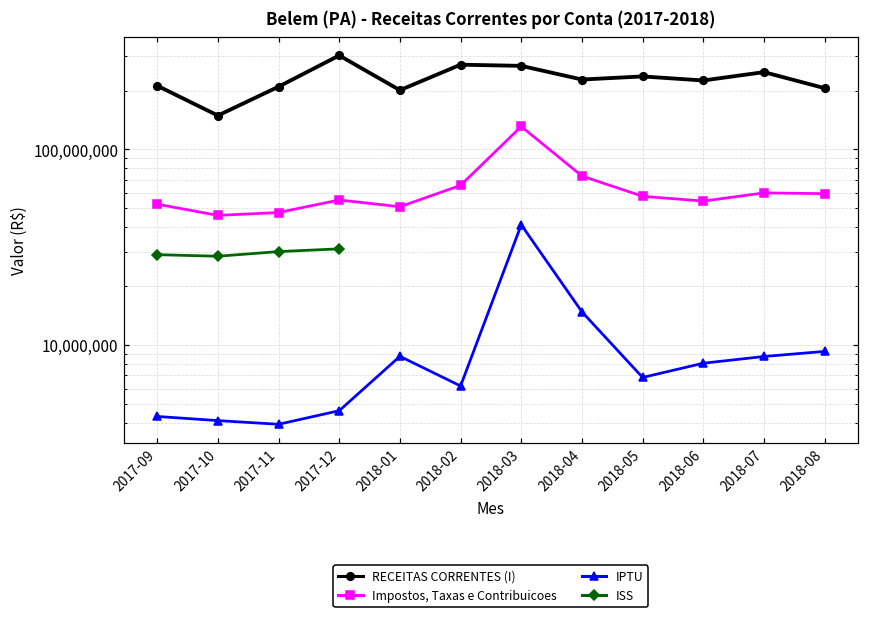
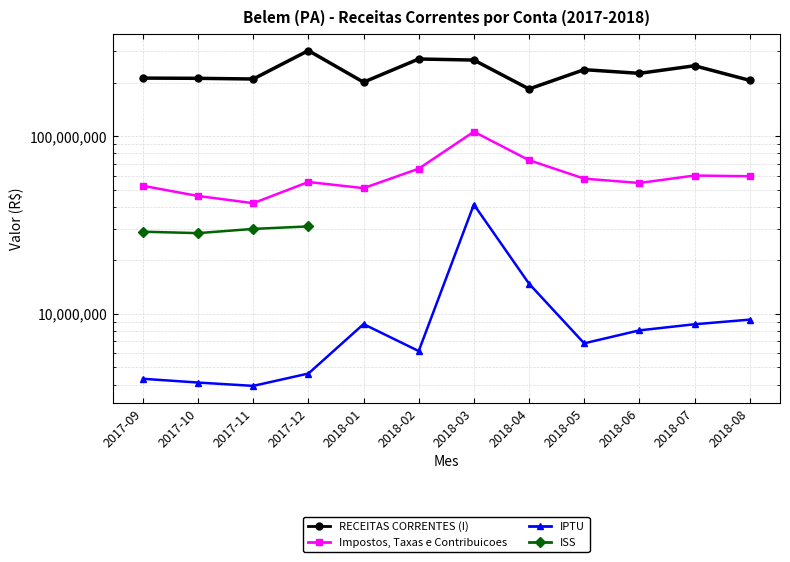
  {
    "RECEITAS CORRENTES (I)": {
      "2017-09": "210,000,000",
-     "2017-10": "150,000,000",
+     "2017-10": "210,000,000",
      "2017-11": "210,000,000",
      "2017-12": "300,000,000",
      "2018-01": "200,000,000",
      "2018-02": "270,000,000",
      "2018-03": "270,000,000",
-     "2018-04": "230,000,000",
+     "2018-04": "180,000,000",
      "2018-05": "240,000,000",
      "2018-06": "230,000,000",
      "2018-07": "250,000,000",
      "2018-08": "210,000,000"
    },
    "Impostos, Taxas e Contribuicoes": {
      "2017-09": "53,000,000",
      "2017-10": "46,000,000",
-     "2017-11": "48,000,000",
+     "2017-11": "42,000,000",
      "2017-12": "55,000,000",
      "2018-01": "51,000,000",
      "2018-02": "66,000,000",
-     "2018-03": "130,000,000",
+     "2018-03": "110,000,000",
      "2018-04": "73,000,000",
      "2018-05": "58,000,000",
      "2018-06": "54,000,000",
      "2018-07": "60,000,000",
      "2018-08": "59,000,000"
    },
    "IPTU": {
      "2017-09": "4,300,000",
      "2017-10": "4,100,000",
      "2017-11": "3,900,000",
      "2017-12": "4,600,000",
      "2018-01": "9,000,000",
      "2018-02": "6,200,000",
      "2018-03": "41,000,000",
      "2018-04": "15,000,000",
      "2018-05": "6,800,000",
      "2018-06": "8,000,000",
      "2018-07": "9,000,000",
      "2018-08": "9,000,000"
    },
    "ISS": {
      "2017-09": "29,000,000",
      "2017-10": "28,000,000",
      "2017-11": "30,000,000",
      "2017-12": "31,000,000"
    }
  }
